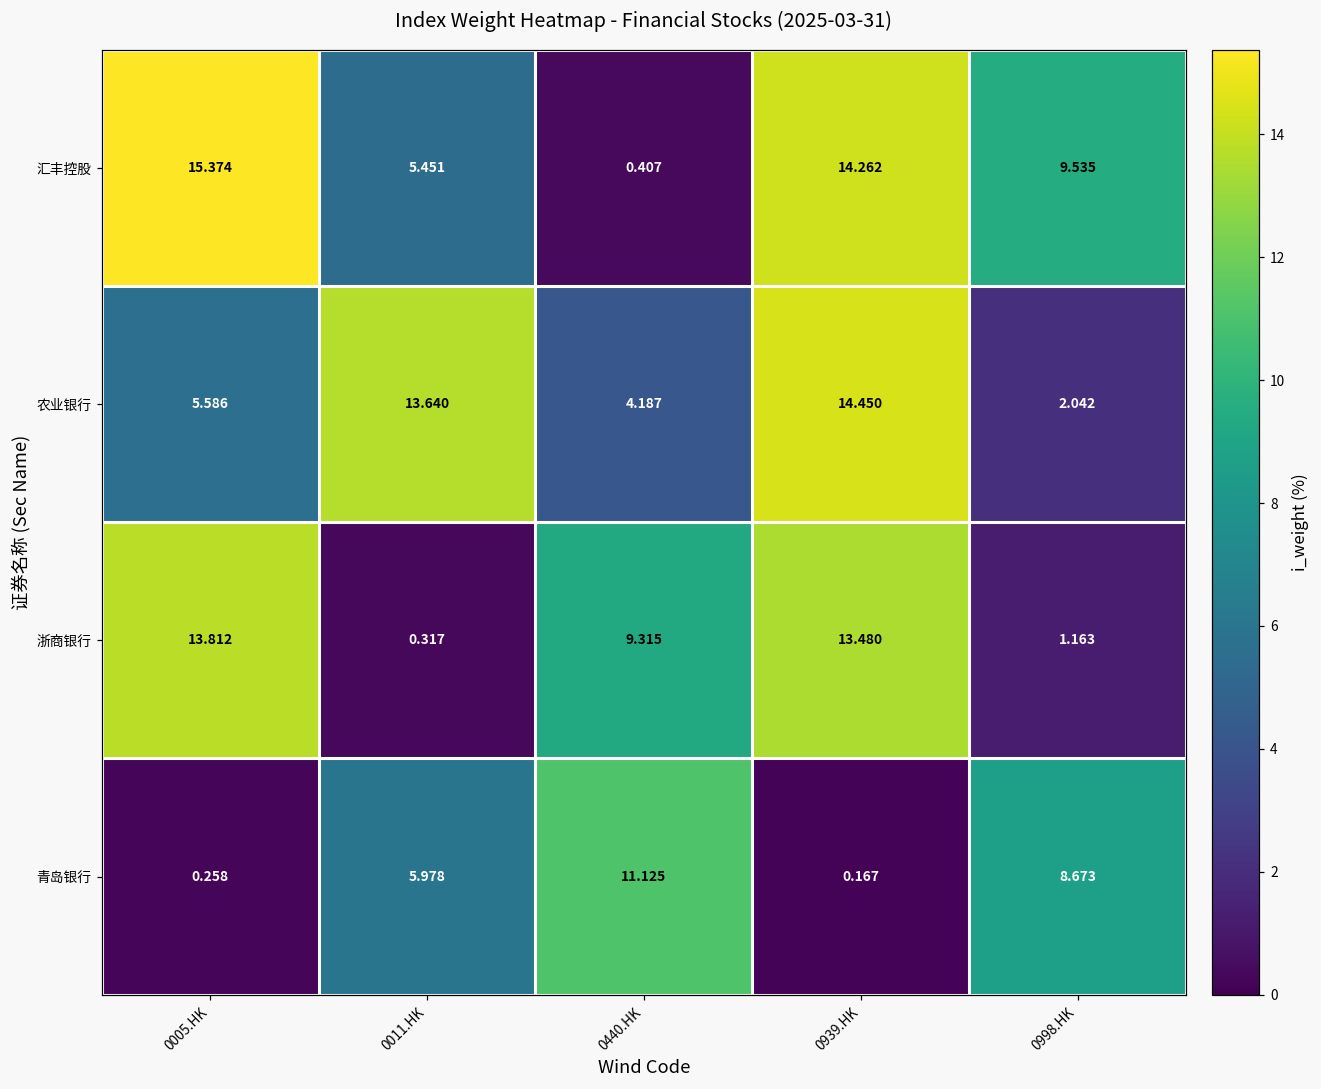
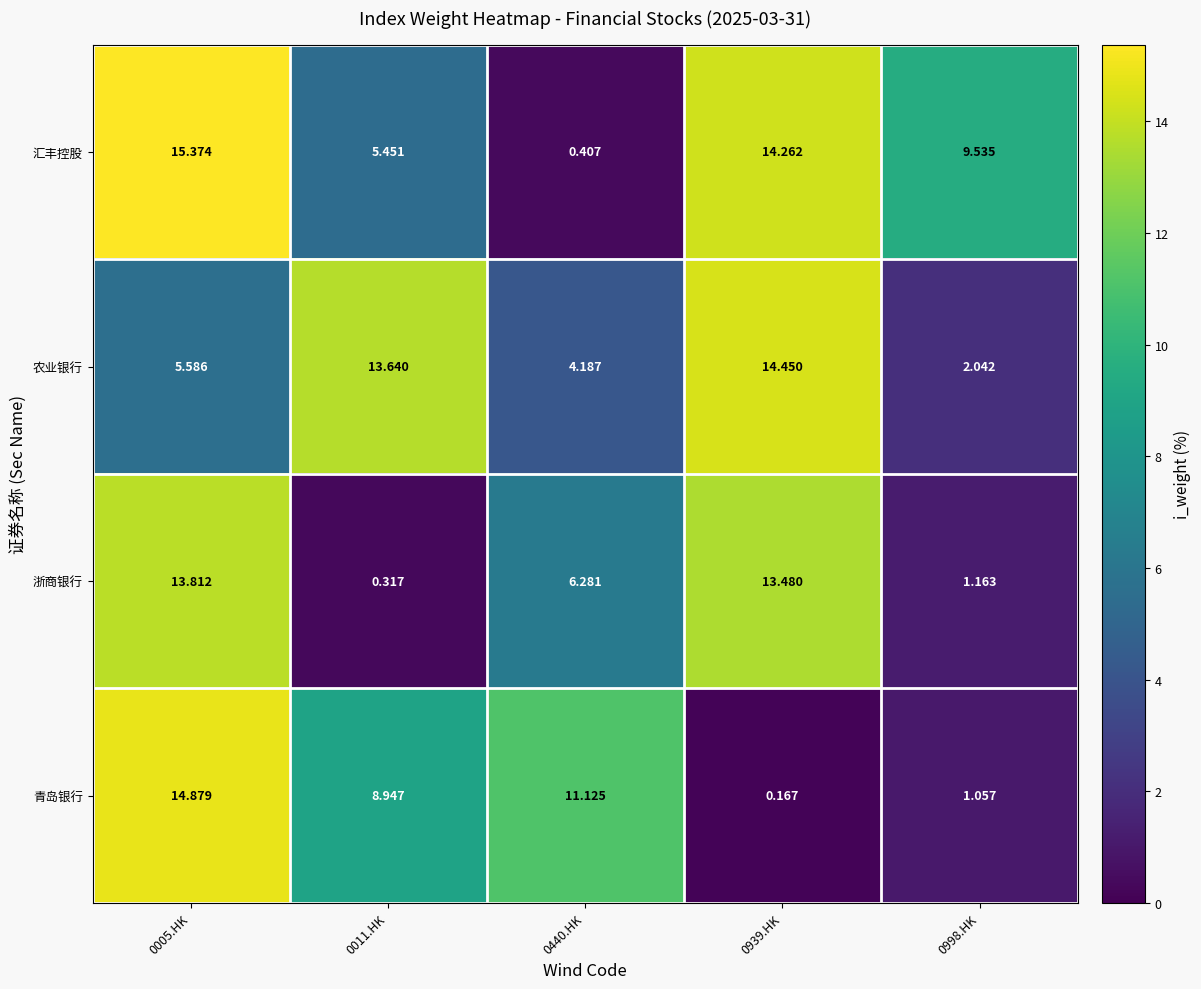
  {
    "汇丰控股": {
      "0005.HK": 15.374,
      "0011.HK": 5.451,
      "0440.HK": 0.407,
      "0939.HK": 14.262,
      "0998.HK": 9.535
    },
    "农业银行": {
      "0005.HK": 5.586,
      "0011.HK": 13.640,
      "0440.HK": 4.187,
      "0939.HK": 14.450,
      "0998.HK": 2.042
    },
    "浙商银行": {
      "0005.HK": 13.812,
      "0011.HK": 0.317,
-     "0440.HK": 9.315,
+     "0440.HK": 6.281,
      "0939.HK": 13.480,
      "0998.HK": 1.163
    },
    "青岛银行": {
-     "0005.HK": 0.258,
-     "0011.HK": 5.978,
+     "0005.HK": 14.879,
+     "0011.HK": 8.947,
      "0440.HK": 11.125,
      "0939.HK": 0.167,
-     "0998.HK": 8.673
+     "0998.HK": 1.057
    }
  }
